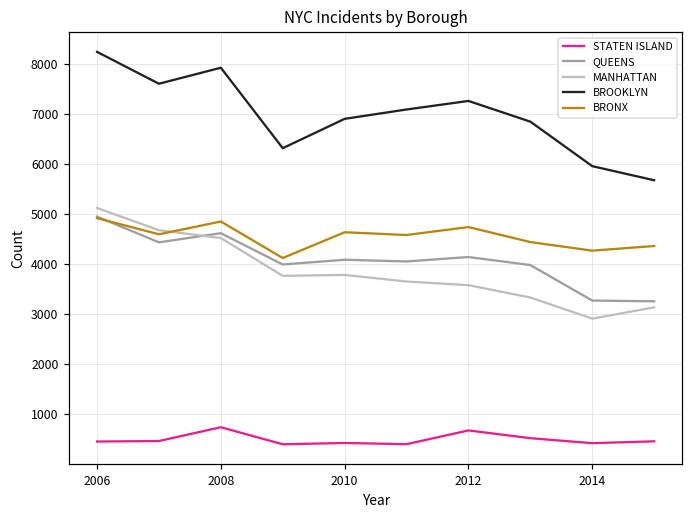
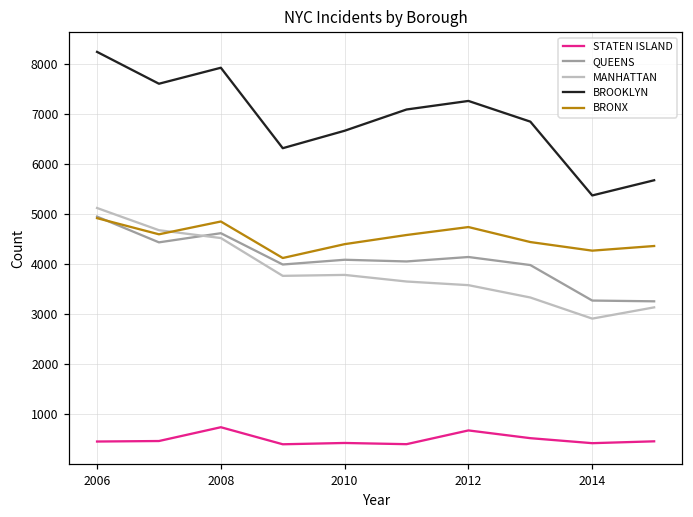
  {
    "STATEN ISLAND": {
      "2006": 500,
      "2008": 700,
      "2010": 400,
      "2012": 700,
      "2014": 400
    },
    "BROOKLYN": {
      "2006": 8200,
      "2008": 7900,
-     "2010": 6900,
+     "2010": 6700,
      "2012": 7300,
-     "2014": 6000
+     "2014": 5400
    },
    "BRONX": {
      "2008": 4900,
-     "2010": 4600,
+     "2010": 4400,
      "2012": 4700,
      "2014": 4300
    }
  }
